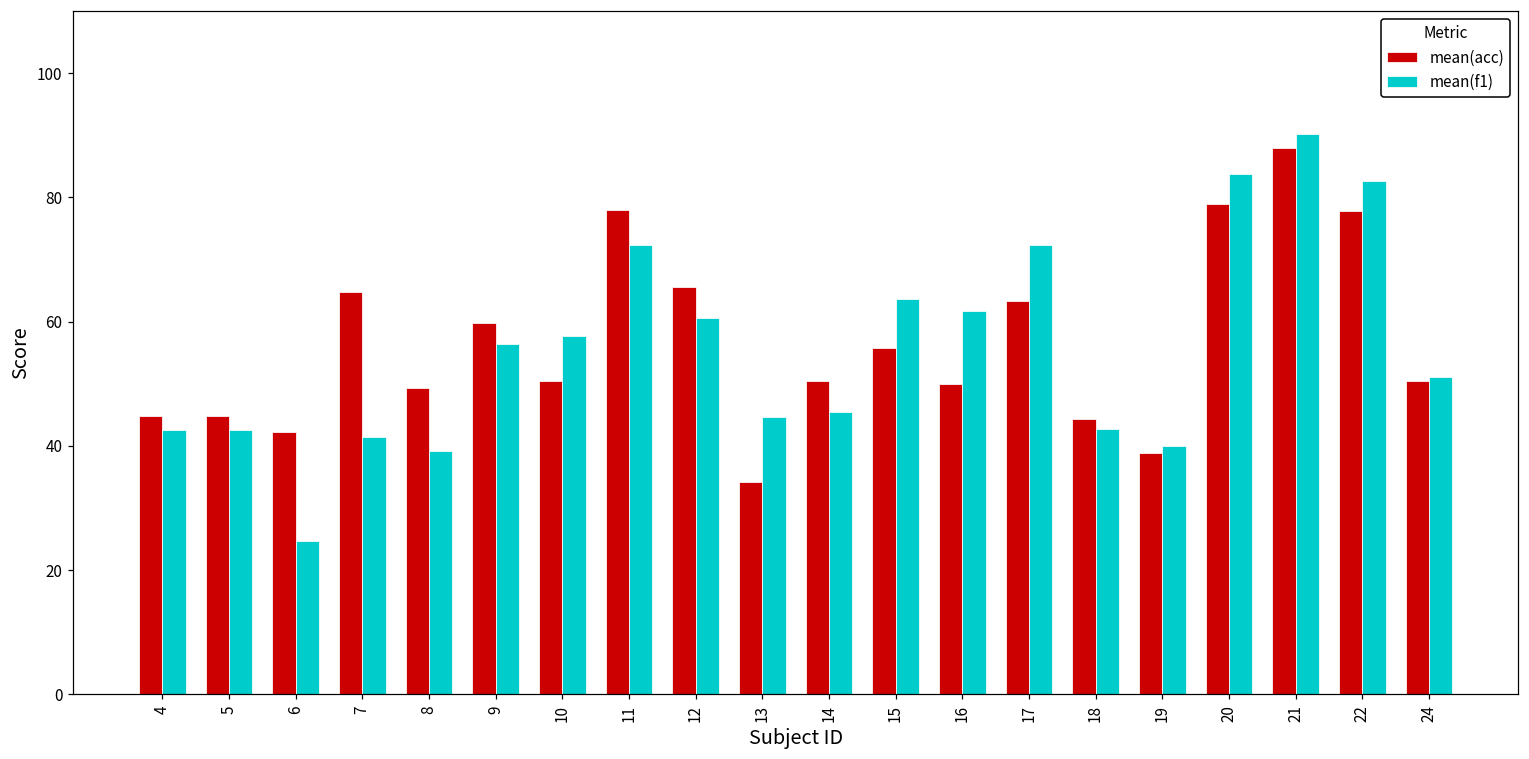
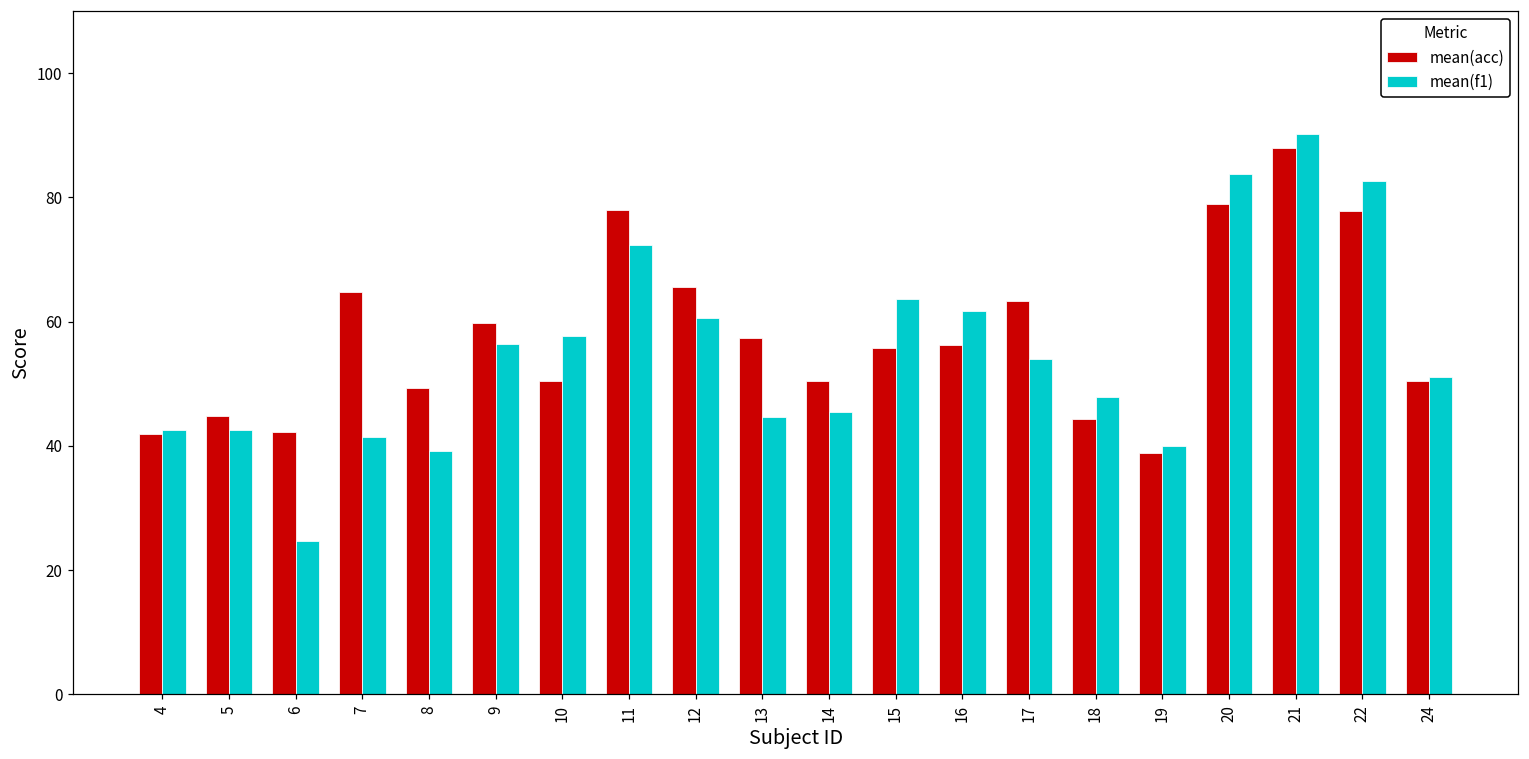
  {
    "mean(acc)": {
-     "4": 45,
+     "4": 42,
      "5": 45,
      "6": 42,
      "7": 65,
      "8": 49,
      "9": 60,
      "10": 51,
      "11": 78,
      "12": 66,
-     "13": 34,
+     "13": 57,
      "14": 50,
      "15": 56,
-     "16": 50,
+     "16": 56,
      "17": 63,
      "18": 44,
      "19": 39,
      "20": 79,
      "21": 88,
      "22": 78,
      "24": 51
    },
    "mean(f1)": {
      "4": 43,
      "5": 43,
      "6": 25,
      "7": 41,
      "8": 39,
      "9": 56,
      "10": 58,
      "11": 72,
      "12": 61,
      "13": 45,
      "14": 45,
      "15": 64,
      "16": 62,
-     "17": 72,
-     "18": 43,
+     "17": 54,
+     "18": 48,
      "19": 40,
      "20": 84,
      "21": 90,
      "22": 83,
      "24": 51
    }
  }
